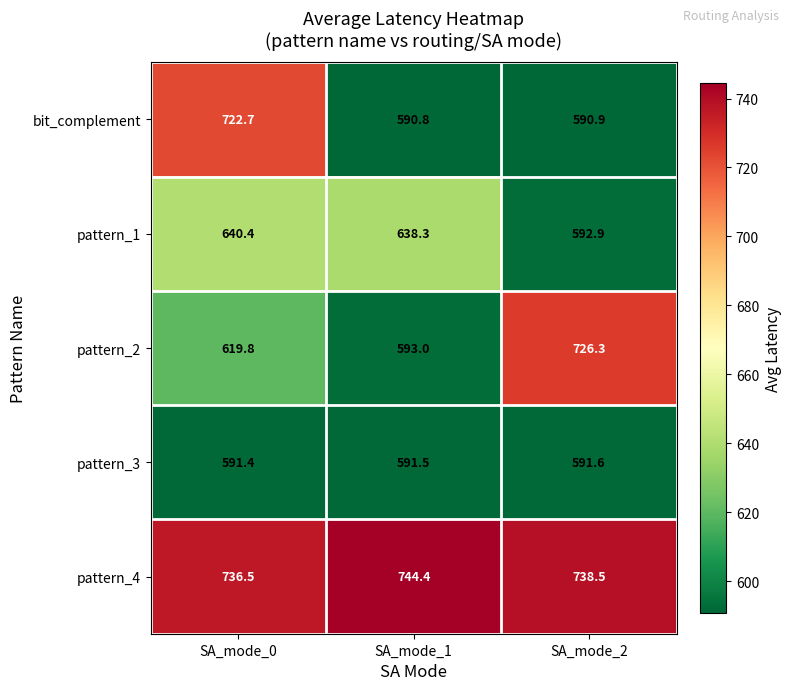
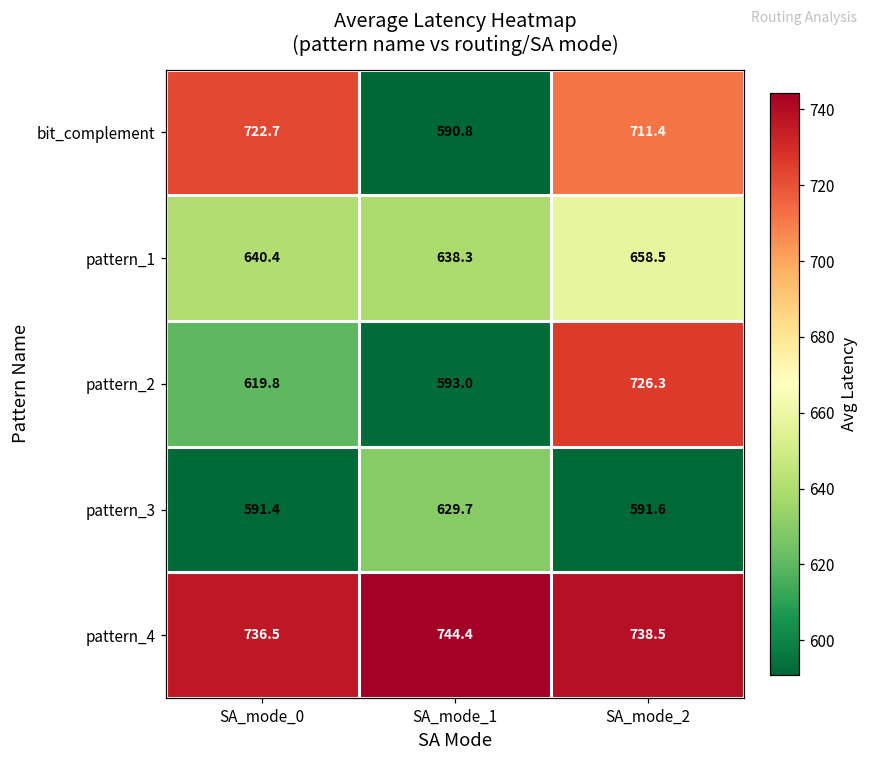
  {
    "bit_complement": {
      "SA_mode_0": 722.7,
      "SA_mode_1": 590.8,
-     "SA_mode_2": 590.9
+     "SA_mode_2": 711.4
    },
    "pattern_1": {
      "SA_mode_0": 640.4,
      "SA_mode_1": 638.3,
-     "SA_mode_2": 592.9
+     "SA_mode_2": 658.5
    },
    "pattern_2": {
      "SA_mode_0": 619.8,
      "SA_mode_1": 593.0,
      "SA_mode_2": 726.3
    },
    "pattern_3": {
      "SA_mode_0": 591.4,
-     "SA_mode_1": 591.5,
+     "SA_mode_1": 629.7,
      "SA_mode_2": 591.6
    },
    "pattern_4": {
      "SA_mode_0": 736.5,
      "SA_mode_1": 744.4,
      "SA_mode_2": 738.5
    }
  }
